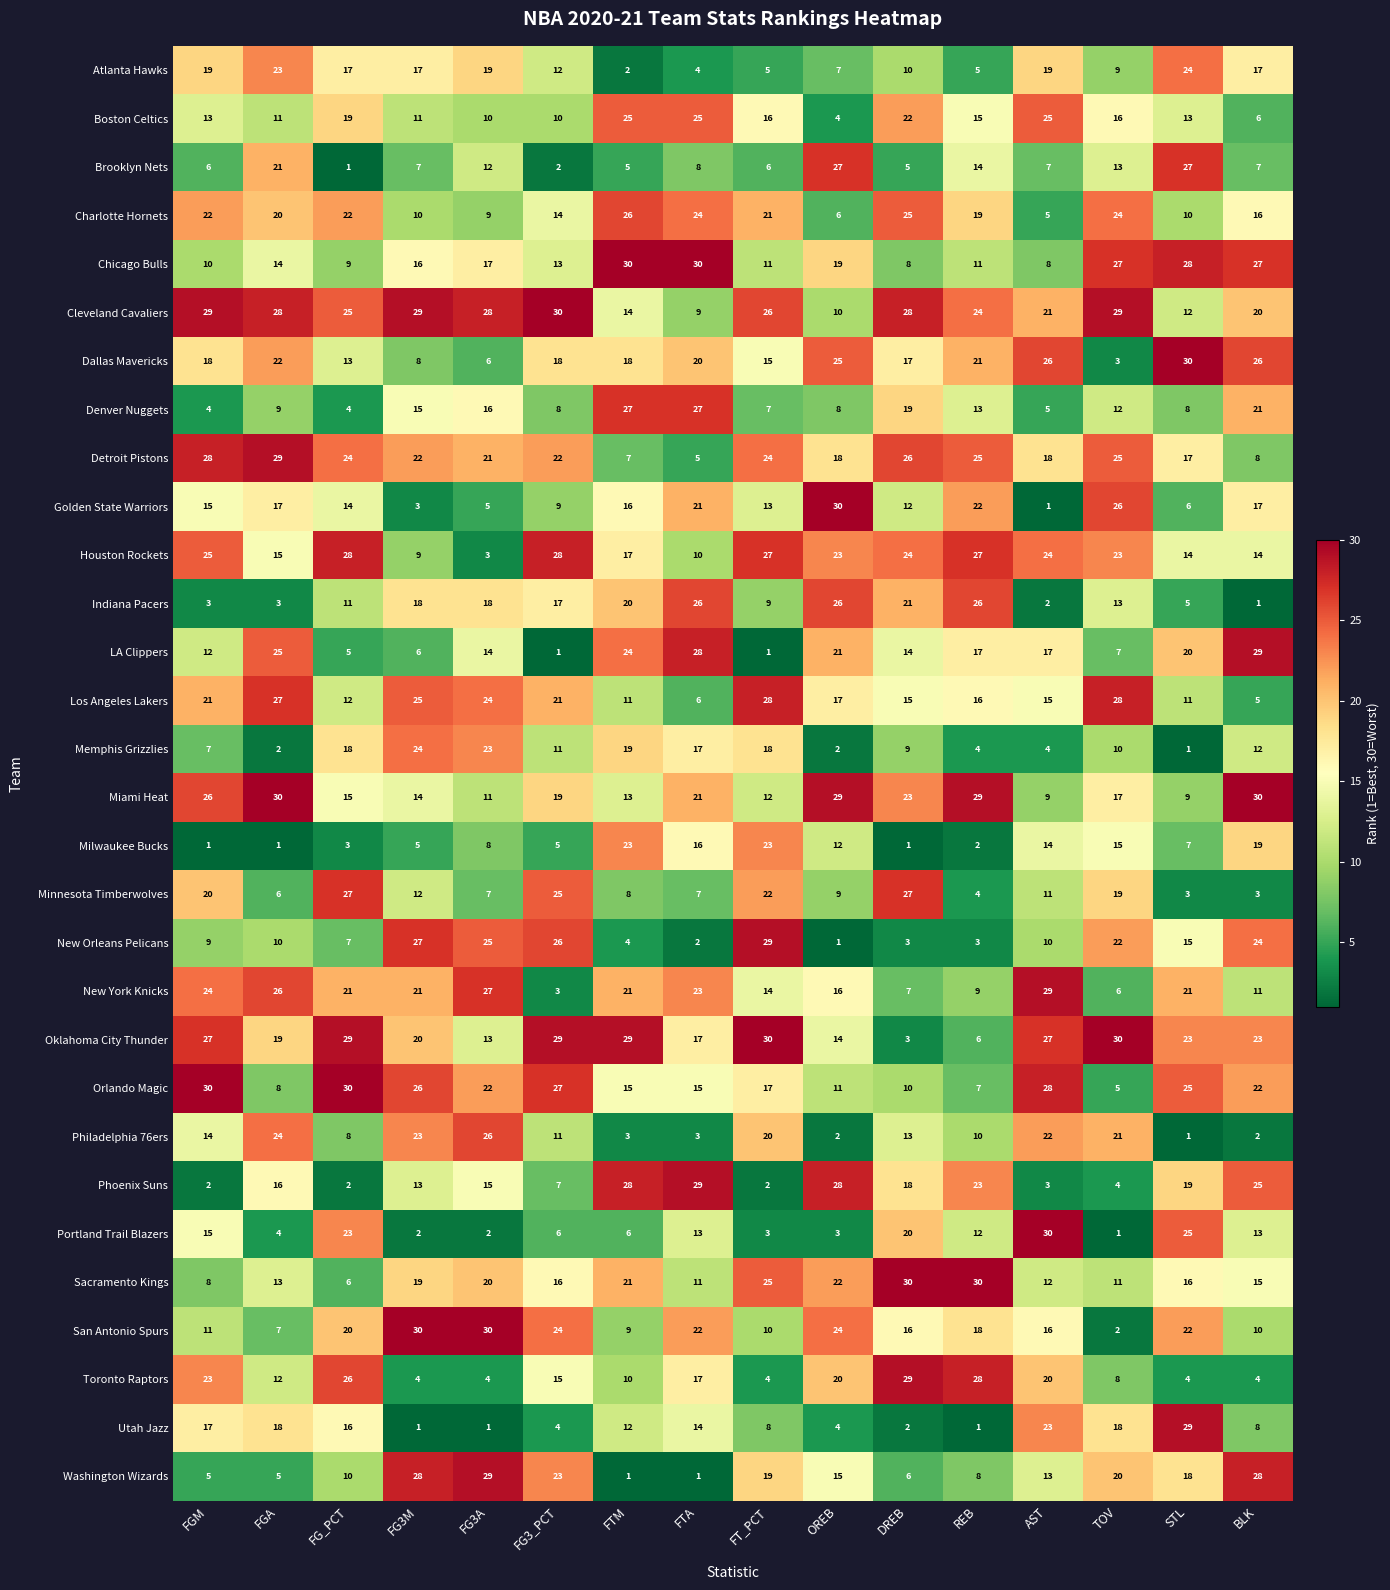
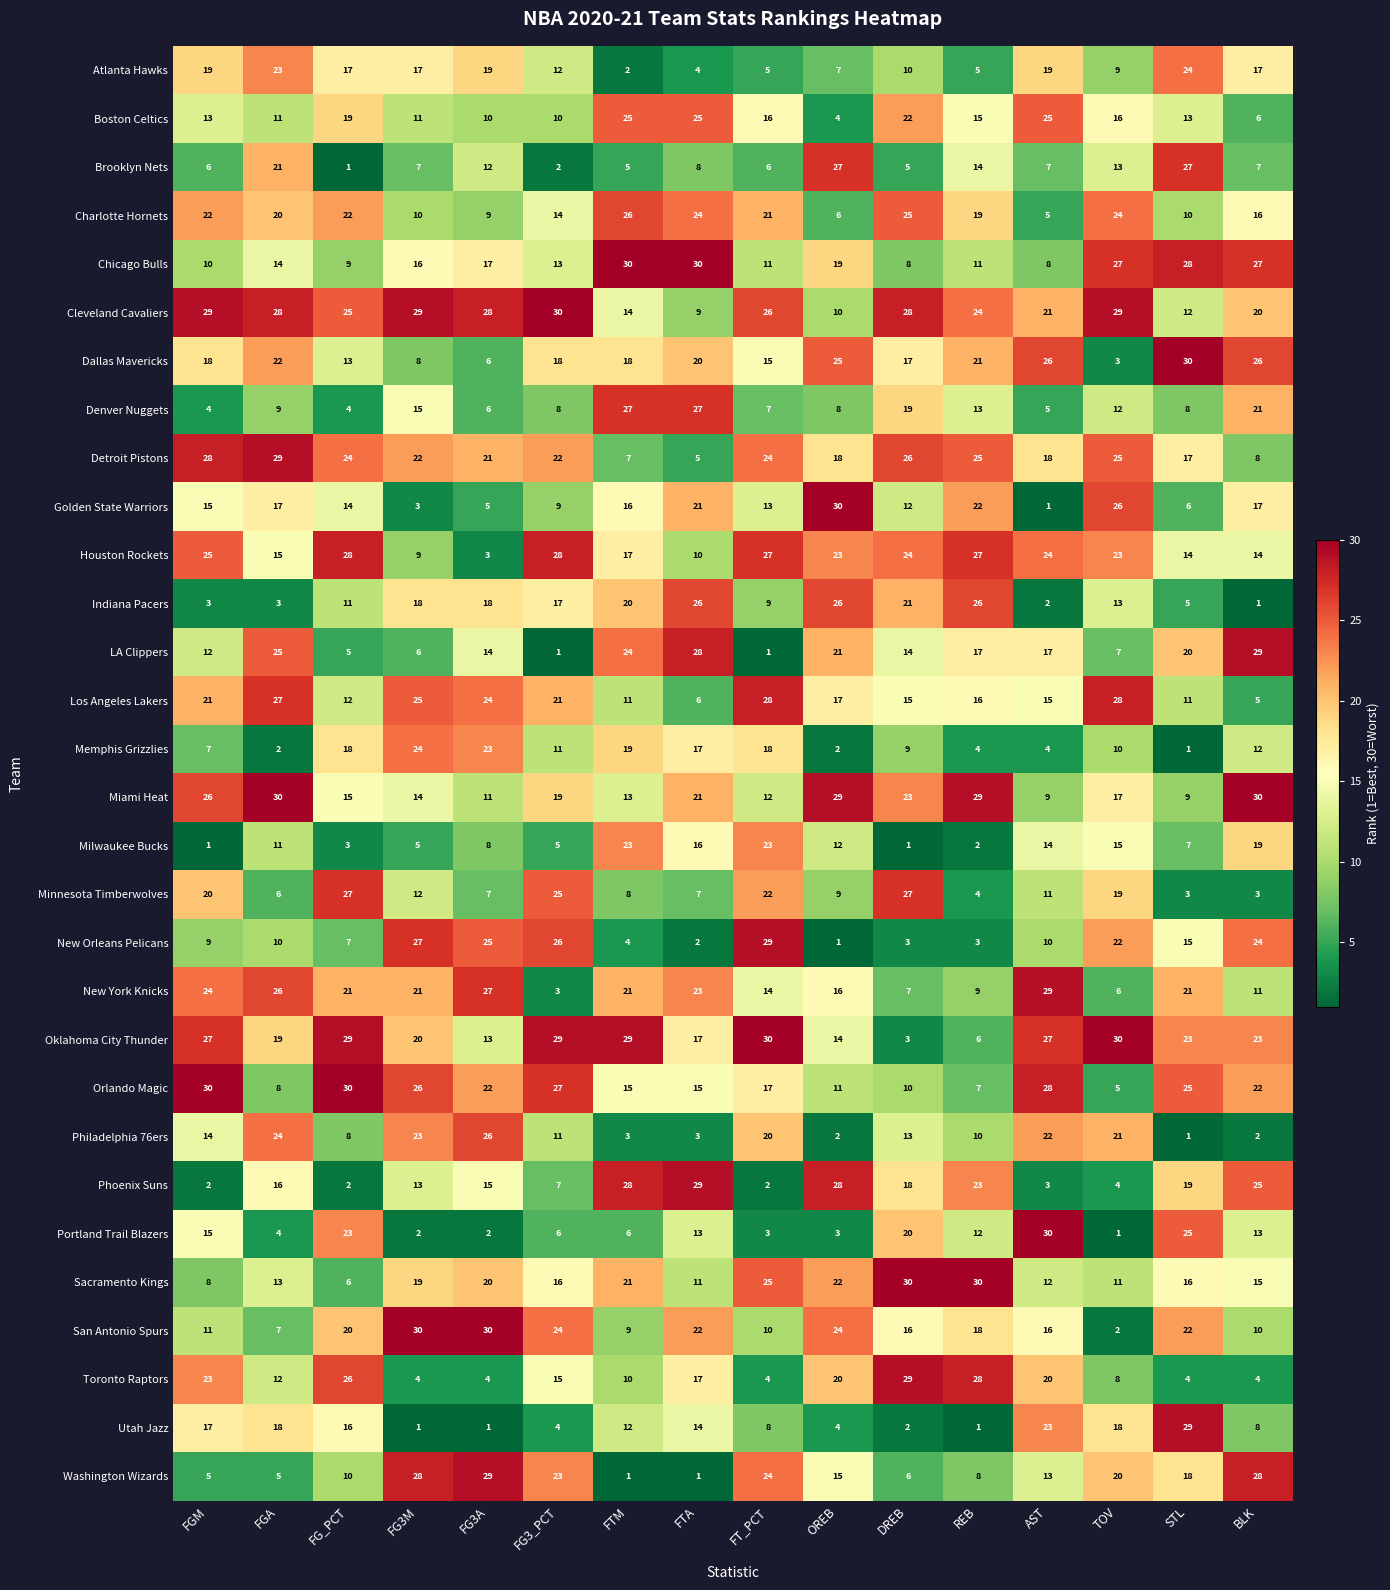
  {
    "Denver Nuggets": {
      "FGM": 4,
      "FGA": 9,
      "FG_PCT": 4,
      "FG3M": 15,
-     "FG3A": 16,
+     "FG3A": 6,
      "FG3_PCT": 8,
      "FTM": 27,
      "FTA": 27,
      "FT_PCT": 7,
      "OREB": 8,
      "DREB": 19,
      "REB": 13,
      "AST": 5,
      "TOV": 12,
      "STL": 8,
      "BLK": 21
    },
    "Milwaukee Bucks": {
      "FGM": 1,
-     "FGA": 1,
+     "FGA": 11,
      "FG_PCT": 3,
      "FG3M": 5,
      "FG3A": 8,
      "FG3_PCT": 5,
      "FTM": 23,
      "FTA": 16,
      "FT_PCT": 23,
      "OREB": 12,
      "DREB": 1,
      "REB": 2,
      "AST": 14,
      "TOV": 15,
      "STL": 7,
      "BLK": 19
    },
    "Washington Wizards": {
      "FGM": 5,
      "FGA": 5,
      "FG_PCT": 10,
      "FG3M": 28,
      "FG3A": 29,
      "FG3_PCT": 23,
      "FTM": 1,
      "FTA": 1,
-     "FT_PCT": 19,
+     "FT_PCT": 24,
      "OREB": 15,
      "DREB": 6,
      "REB": 8,
      "AST": 13,
      "TOV": 20,
      "STL": 18,
      "BLK": 28
    }
  }
